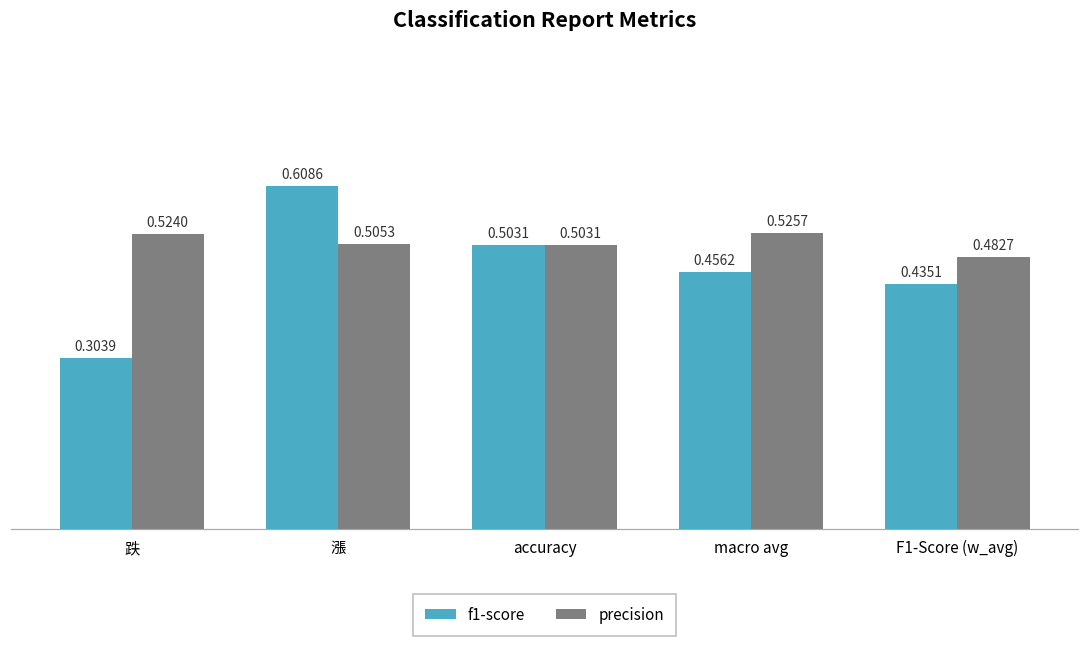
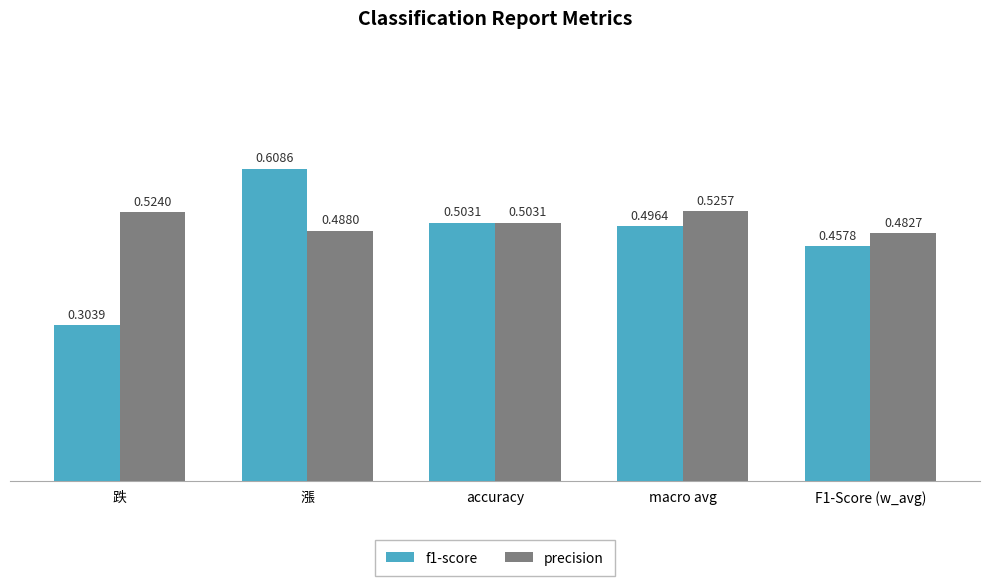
  {
    "f1-score": {
      "跌": 0.3039,
      "漲": 0.6086,
      "accuracy": 0.5031,
-     "macro avg": 0.4562,
-     "F1-Score (w_avg)": 0.4351
+     "macro avg": 0.4964,
+     "F1-Score (w_avg)": 0.4578
    },
    "precision": {
      "跌": 0.5240,
-     "漲": 0.5053,
+     "漲": 0.4880,
      "accuracy": 0.5031,
      "macro avg": 0.5257,
      "F1-Score (w_avg)": 0.4827
    }
  }
